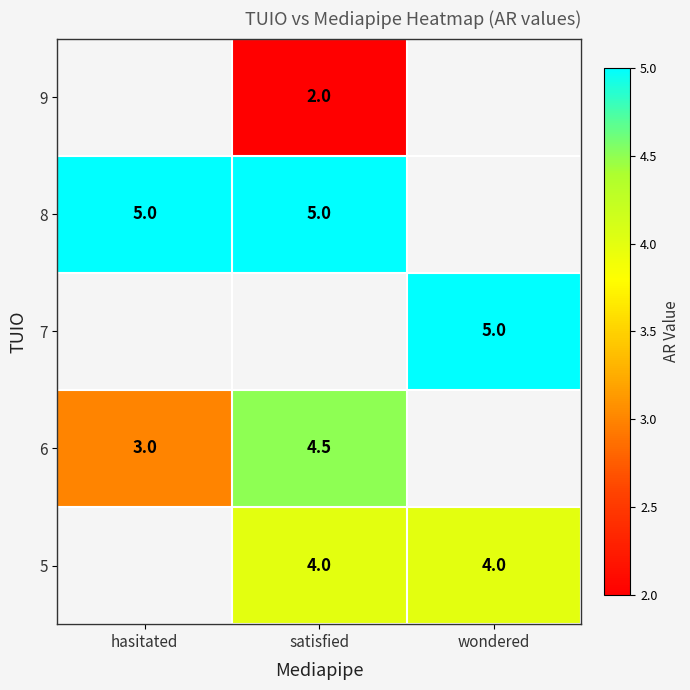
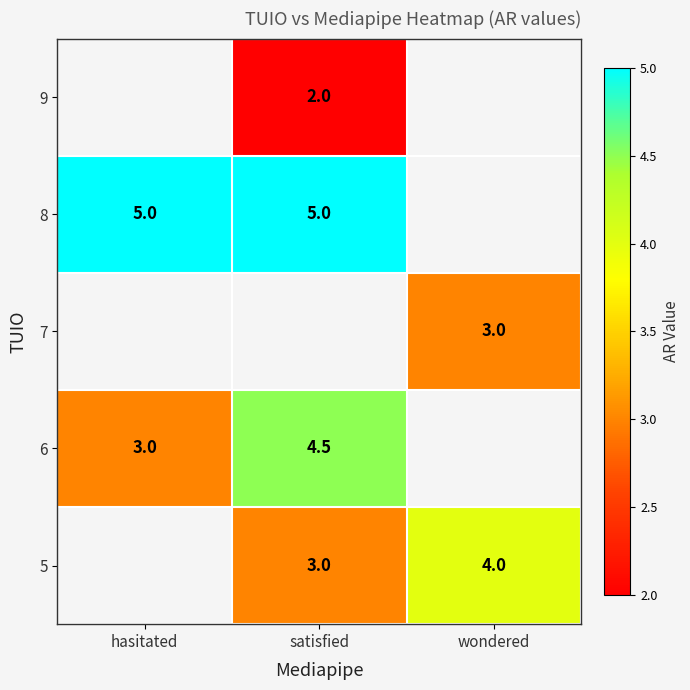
  {
    "9": {
      "satisfied": 2.0
    },
    "8": {
      "hasitated": 5.0,
      "satisfied": 5.0
    },
    "7": {
-     "wondered": 5.0
+     "wondered": 3.0
    },
    "6": {
      "hasitated": 3.0,
      "satisfied": 4.5
    },
    "5": {
-     "satisfied": 4.0,
+     "satisfied": 3.0,
      "wondered": 4.0
    }
  }
